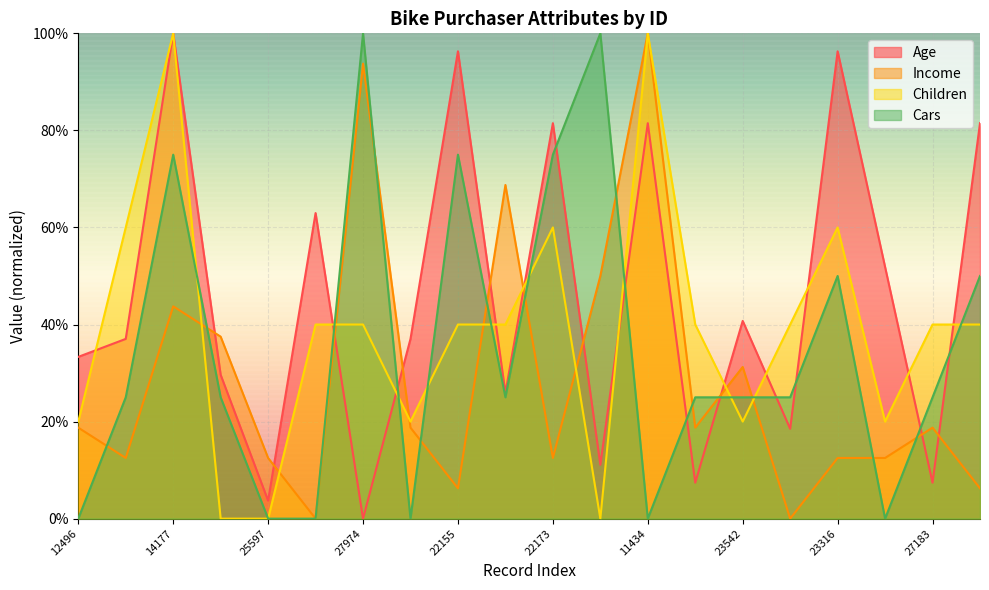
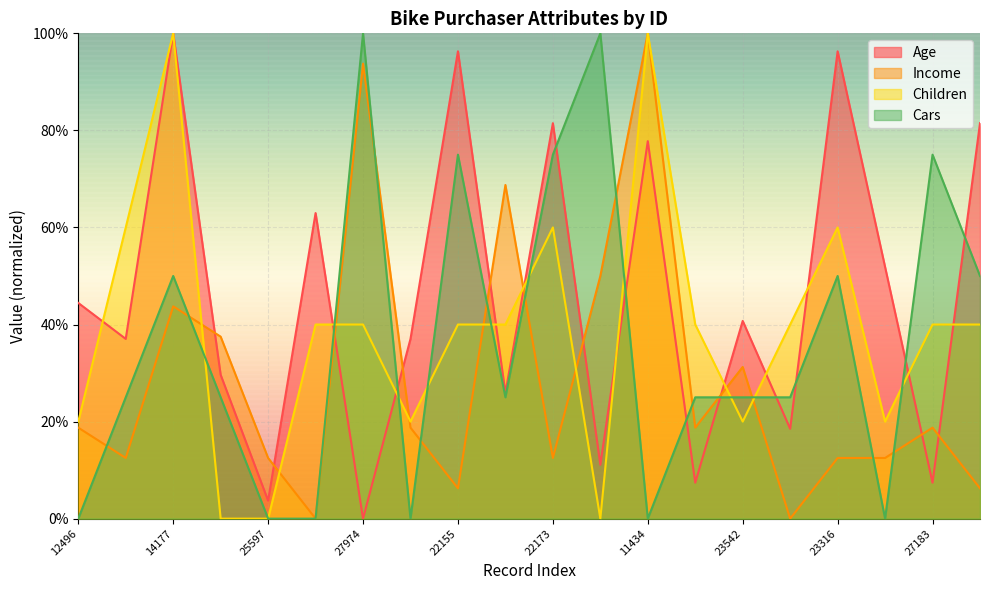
  {
    "Age": {
-     "12496": "33%",
+     "12496": "44%",
      "25597": "4%",
      "27974": "0%",
      "22155": "96%",
      "22173": "81%",
-     "11434": "81%",
+     "11434": "78%",
      "23542": "41%",
      "23316": "96%",
      "27183": "7%"
    },
    "Cars": {
      "12496": "0%",
-     "14177": "75%",
+     "14177": "50%",
      "27974": "100%",
      "22155": "75%",
      "22173": "75%",
      "11434": "0%",
      "23542": "25%",
      "23316": "50%",
-     "27183": "25%"
+     "27183": "75%"
    }
  }
